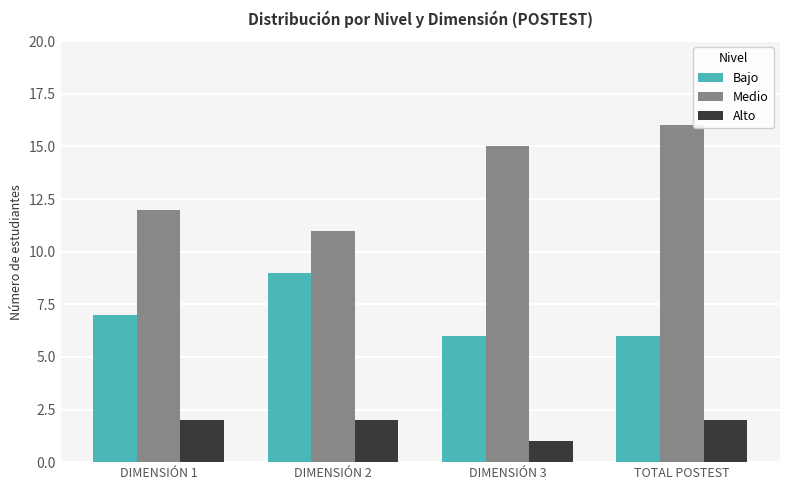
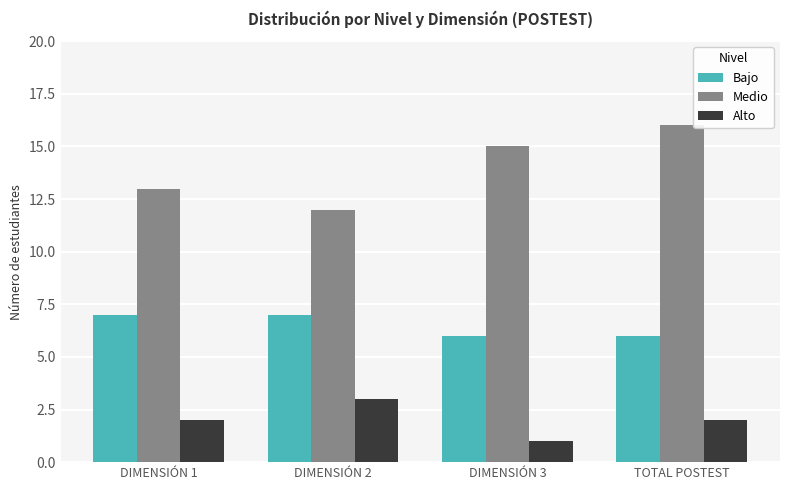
  {
    "Bajo": {
      "DIMENSIÓN 1": 7,
-     "DIMENSIÓN 2": 9,
+     "DIMENSIÓN 2": 7,
      "DIMENSIÓN 3": 6,
      "TOTAL POSTEST": 6
    },
    "Medio": {
-     "DIMENSIÓN 1": 12,
-     "DIMENSIÓN 2": 11,
+     "DIMENSIÓN 1": 13,
+     "DIMENSIÓN 2": 12,
      "DIMENSIÓN 3": 15,
      "TOTAL POSTEST": 16
    },
    "Alto": {
      "DIMENSIÓN 1": 2,
-     "DIMENSIÓN 2": 2,
+     "DIMENSIÓN 2": 3,
      "DIMENSIÓN 3": 1,
      "TOTAL POSTEST": 2
    }
  }
